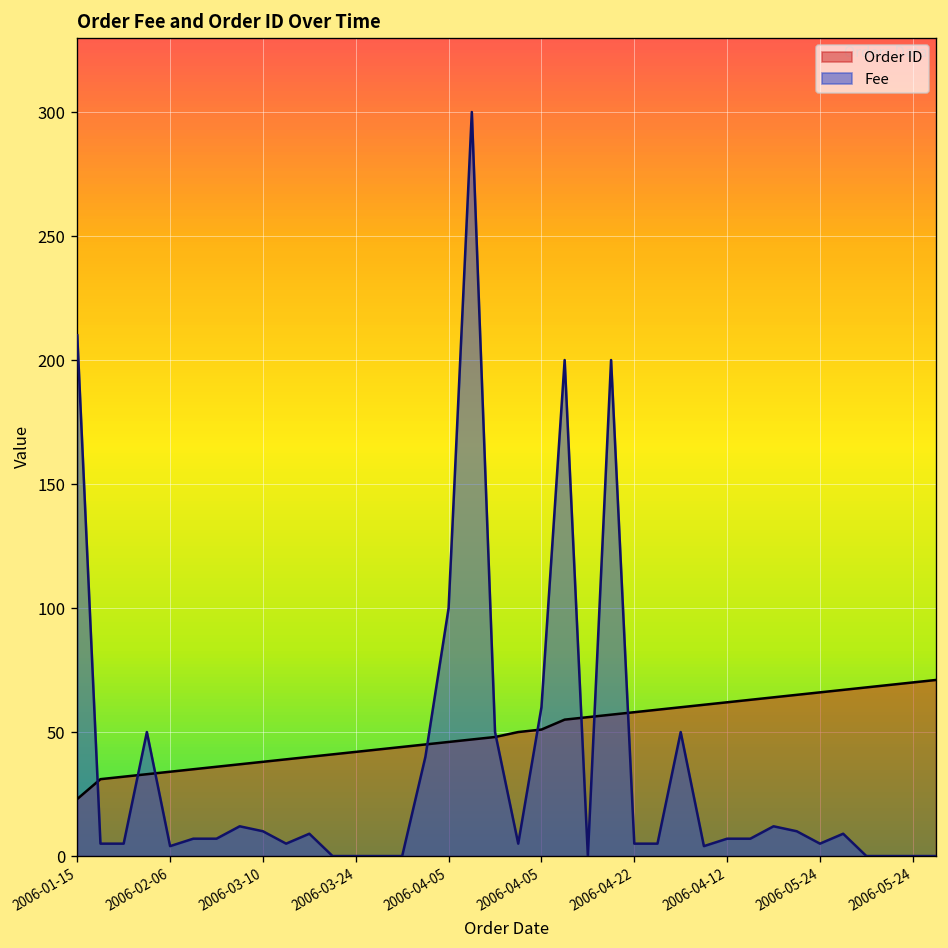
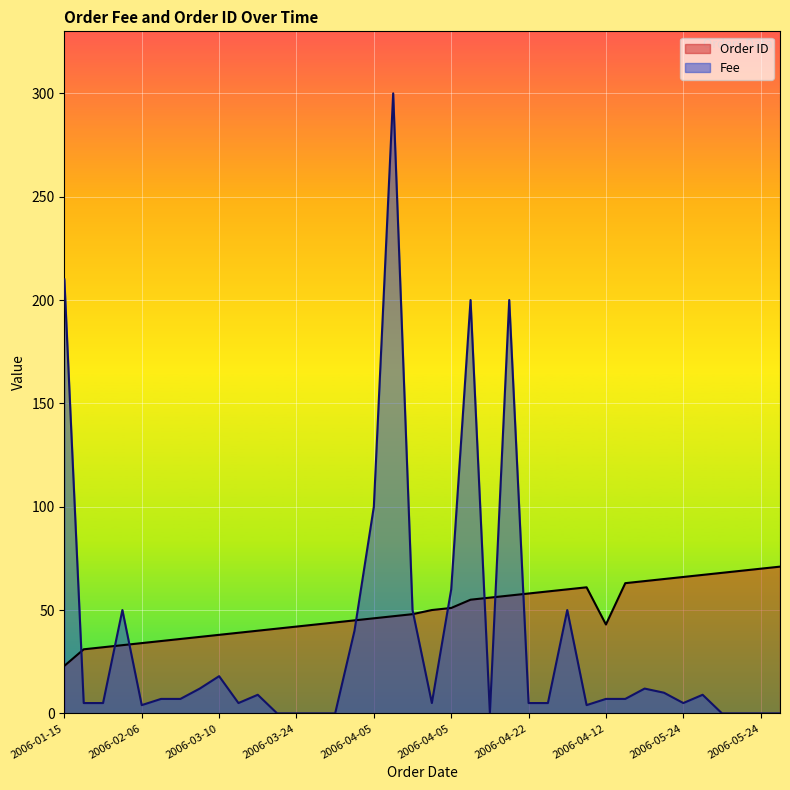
  {
    "Order ID": {
      "2006-01-15": 23,
      "2006-02-06": 34,
      "2006-03-10": 38,
-     "2006-04-12": 62
+     "2006-04-12": 43
    },
    "Fee": {
      "2006-01-15": 210,
      "2006-02-06": 4,
-     "2006-03-10": 10,
+     "2006-03-10": 18,
      "2006-04-12": 7
    }
  }
